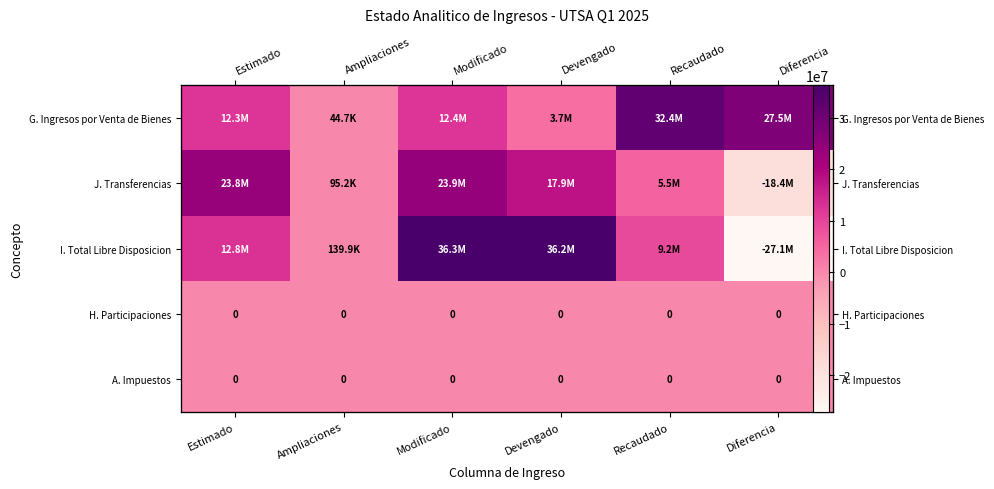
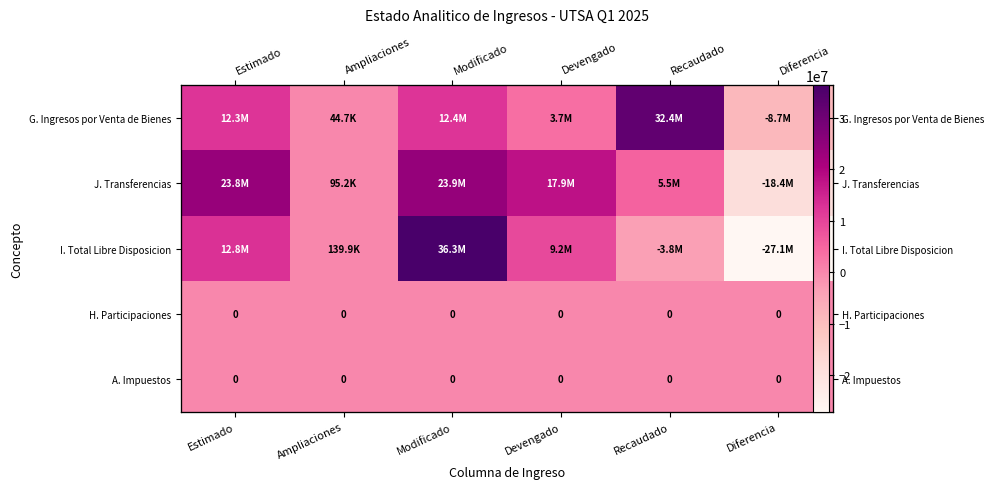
  {
    "G. Ingresos por Venta de Bienes": {
      "Estimado": "12.3M",
      "Ampliaciones": "44.7K",
      "Modificado": "12.4M",
      "Devengado": "3.7M",
      "Recaudado": "32.4M",
-     "Diferencia": "27.5M"
+     "Diferencia": "-8.7M"
    },
    "J. Transferencias": {
      "Estimado": "23.8M",
      "Ampliaciones": "95.2K",
      "Modificado": "23.9M",
      "Devengado": "17.9M",
      "Recaudado": "5.5M",
      "Diferencia": "-18.4M"
    },
    "I. Total Libre Disposicion": {
      "Estimado": "12.8M",
      "Ampliaciones": "139.9K",
      "Modificado": "36.3M",
-     "Devengado": "36.2M",
-     "Recaudado": "9.2M",
+     "Devengado": "9.2M",
+     "Recaudado": "-3.8M",
      "Diferencia": "-27.1M"
    },
    "H. Participaciones": {
      "Estimado": "0",
      "Ampliaciones": "0",
      "Modificado": "0",
      "Devengado": "0",
      "Recaudado": "0",
      "Diferencia": "0"
    },
    "A. Impuestos": {
      "Estimado": "0",
      "Ampliaciones": "0",
      "Modificado": "0",
      "Devengado": "0",
      "Recaudado": "0",
      "Diferencia": "0"
    }
  }
